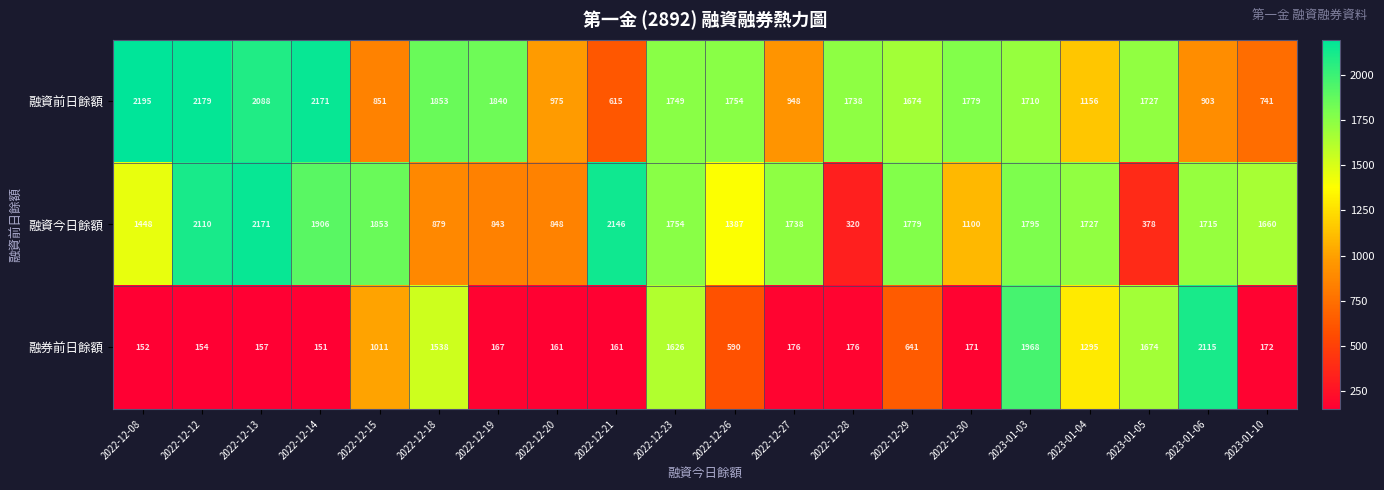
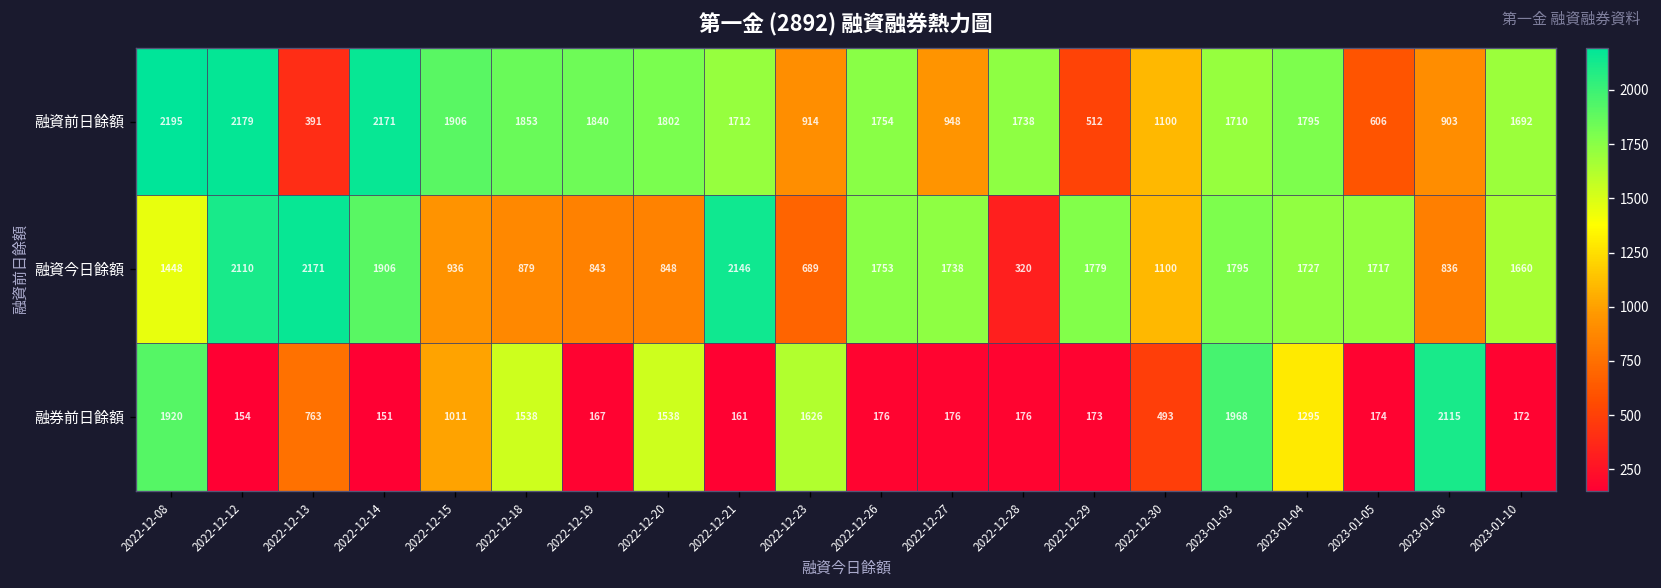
  {
    "融資前日餘額": {
      "2022-12-08": 2195,
      "2022-12-12": 2179,
-     "2022-12-13": 2088,
+     "2022-12-13": 391,
      "2022-12-14": 2171,
-     "2022-12-15": 851,
+     "2022-12-15": 1906,
      "2022-12-18": 1853,
      "2022-12-19": 1840,
-     "2022-12-20": 975,
-     "2022-12-21": 615,
-     "2022-12-23": 1749,
+     "2022-12-20": 1802,
+     "2022-12-21": 1712,
+     "2022-12-23": 914,
      "2022-12-26": 1754,
      "2022-12-27": 948,
      "2022-12-28": 1738,
-     "2022-12-29": 1674,
-     "2022-12-30": 1779,
+     "2022-12-29": 512,
+     "2022-12-30": 1100,
      "2023-01-03": 1710,
-     "2023-01-04": 1156,
-     "2023-01-05": 1727,
+     "2023-01-04": 1795,
+     "2023-01-05": 606,
      "2023-01-06": 903,
-     "2023-01-10": 741
+     "2023-01-10": 1692
    },
    "融資今日餘額": {
      "2022-12-08": 1448,
      "2022-12-12": 2110,
      "2022-12-13": 2171,
      "2022-12-14": 1906,
-     "2022-12-15": 1853,
+     "2022-12-15": 936,
      "2022-12-18": 879,
      "2022-12-19": 843,
      "2022-12-20": 848,
      "2022-12-21": 2146,
-     "2022-12-23": 1754,
-     "2022-12-26": 1387,
+     "2022-12-23": 689,
+     "2022-12-26": 1753,
      "2022-12-27": 1738,
      "2022-12-28": 320,
      "2022-12-29": 1779,
      "2022-12-30": 1100,
      "2023-01-03": 1795,
      "2023-01-04": 1727,
-     "2023-01-05": 378,
-     "2023-01-06": 1715,
+     "2023-01-05": 1717,
+     "2023-01-06": 836,
      "2023-01-10": 1660
    },
    "融券前日餘額": {
-     "2022-12-08": 152,
+     "2022-12-08": 1920,
      "2022-12-12": 154,
-     "2022-12-13": 157,
+     "2022-12-13": 763,
      "2022-12-14": 151,
      "2022-12-15": 1011,
      "2022-12-18": 1538,
      "2022-12-19": 167,
-     "2022-12-20": 161,
+     "2022-12-20": 1538,
      "2022-12-21": 161,
      "2022-12-23": 1626,
-     "2022-12-26": 590,
+     "2022-12-26": 176,
      "2022-12-27": 176,
      "2022-12-28": 176,
-     "2022-12-29": 641,
-     "2022-12-30": 171,
+     "2022-12-29": 173,
+     "2022-12-30": 493,
      "2023-01-03": 1968,
      "2023-01-04": 1295,
-     "2023-01-05": 1674,
+     "2023-01-05": 174,
      "2023-01-06": 2115,
      "2023-01-10": 172
    }
  }
